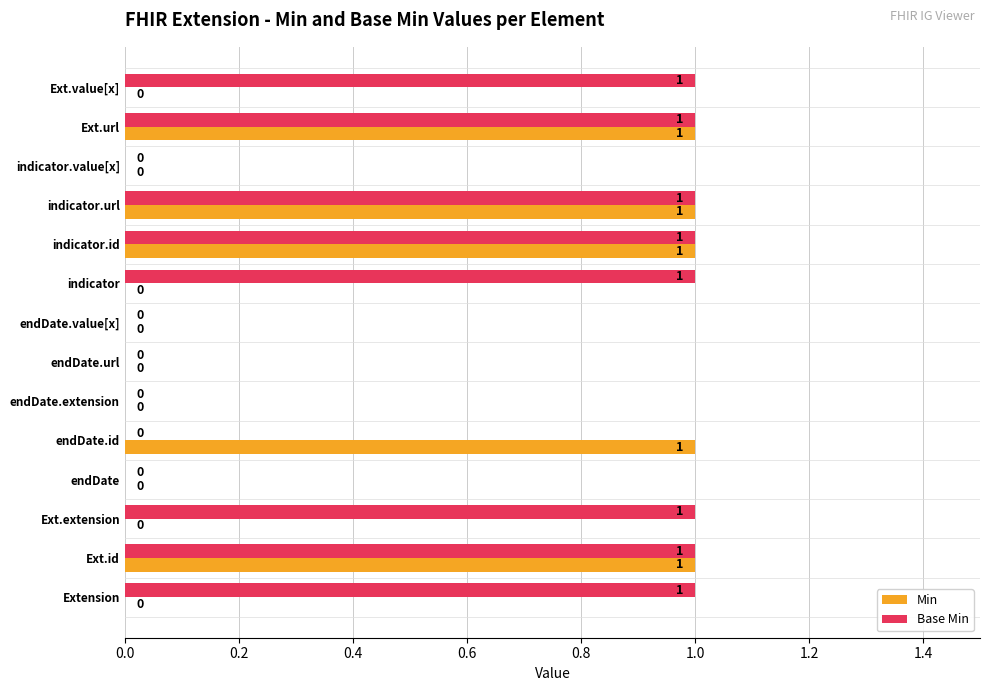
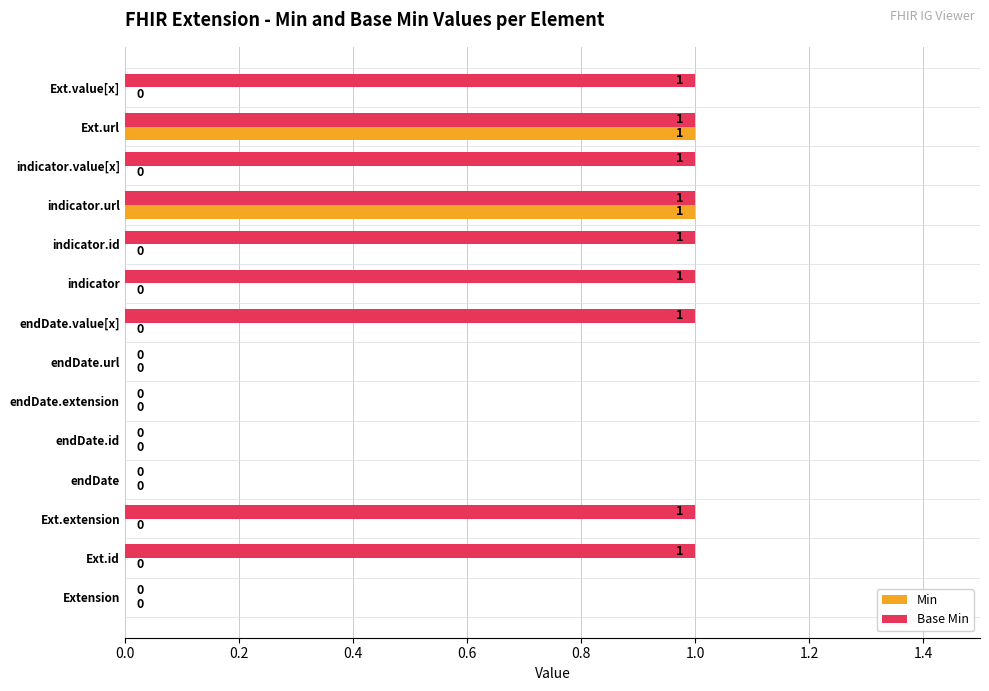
  {
    "Min": {
      "Ext.value[x]": 0,
      "Ext.url": 1,
      "indicator.value[x]": 0,
      "indicator.url": 1,
-     "indicator.id": 1,
+     "indicator.id": 0,
      "indicator": 0,
      "endDate.value[x]": 0,
      "endDate.url": 0,
      "endDate.extension": 0,
-     "endDate.id": 1,
+     "endDate.id": 0,
      "endDate": 0,
      "Ext.extension": 0,
-     "Ext.id": 1,
+     "Ext.id": 0,
      "Extension": 0
    },
    "Base Min": {
      "Ext.value[x]": 1,
      "Ext.url": 1,
-     "indicator.value[x]": 0,
+     "indicator.value[x]": 1,
      "indicator.url": 1,
      "indicator.id": 1,
      "indicator": 1,
-     "endDate.value[x]": 0,
+     "endDate.value[x]": 1,
      "endDate.url": 0,
      "endDate.extension": 0,
      "endDate.id": 0,
      "endDate": 0,
      "Ext.extension": 1,
      "Ext.id": 1,
-     "Extension": 1
+     "Extension": 0
    }
  }
